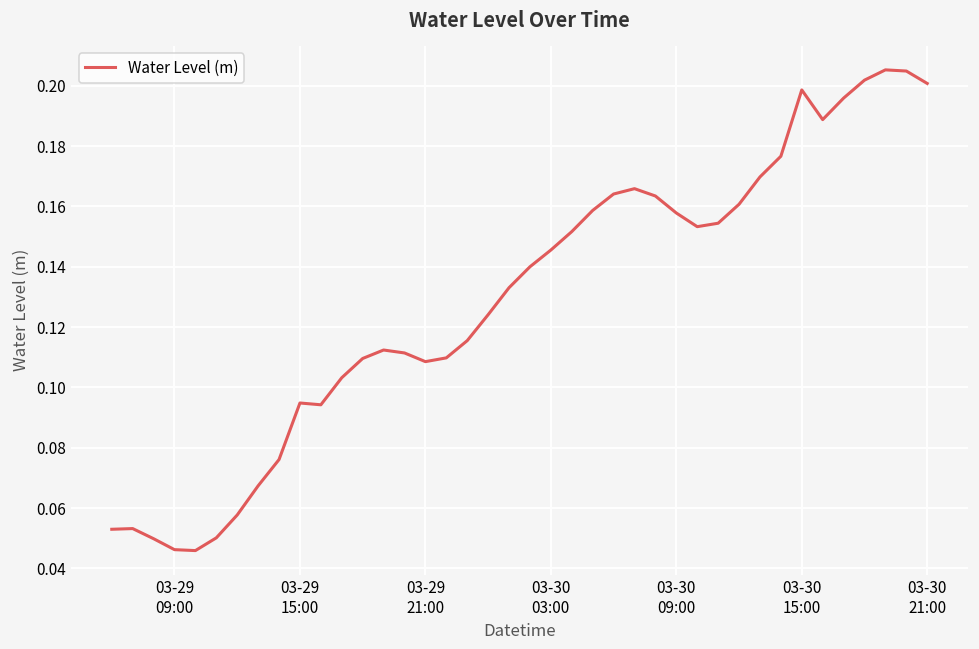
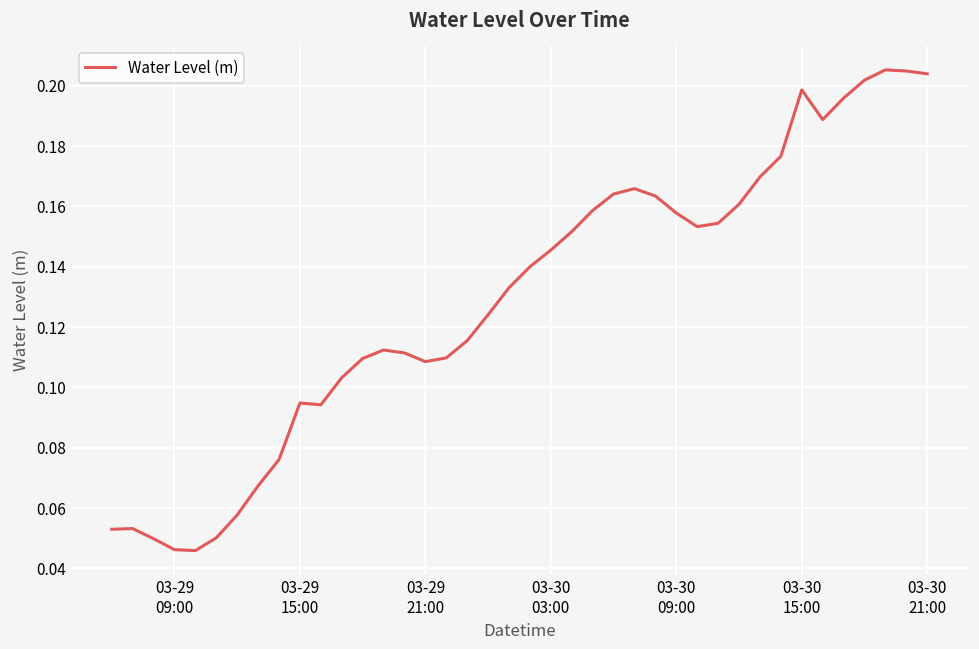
  {
    "03-29 09:00": 0.046,
    "03-29 15:00": 0.095,
    "03-29 21:00": 0.109,
    "03-30 03:00": 0.146,
    "03-30 09:00": 0.158,
    "03-30 15:00": 0.199,
-   "03-30 21:00": 0.201
+   "03-30 21:00": 0.204
  }
